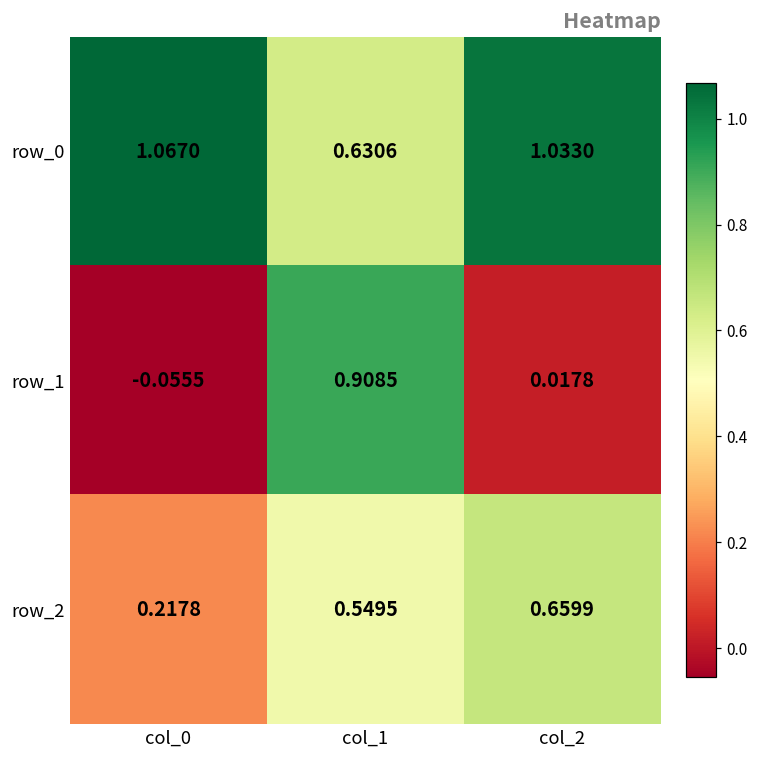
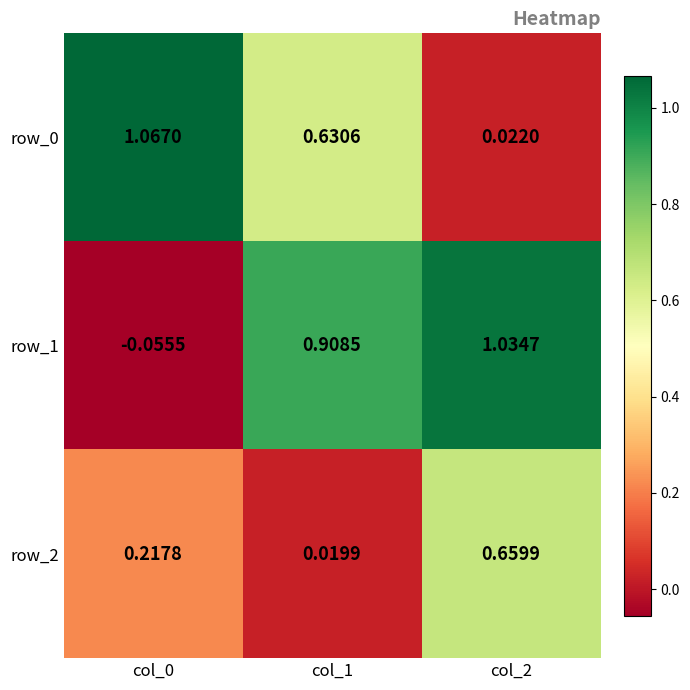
  {
    "row_0": {
      "col_0": 1.0670,
      "col_1": 0.6306,
-     "col_2": 1.0330
+     "col_2": 0.0220
    },
    "row_1": {
      "col_0": -0.0555,
      "col_1": 0.9085,
-     "col_2": 0.0178
+     "col_2": 1.0347
    },
    "row_2": {
      "col_0": 0.2178,
-     "col_1": 0.5495,
+     "col_1": 0.0199,
      "col_2": 0.6599
    }
  }
